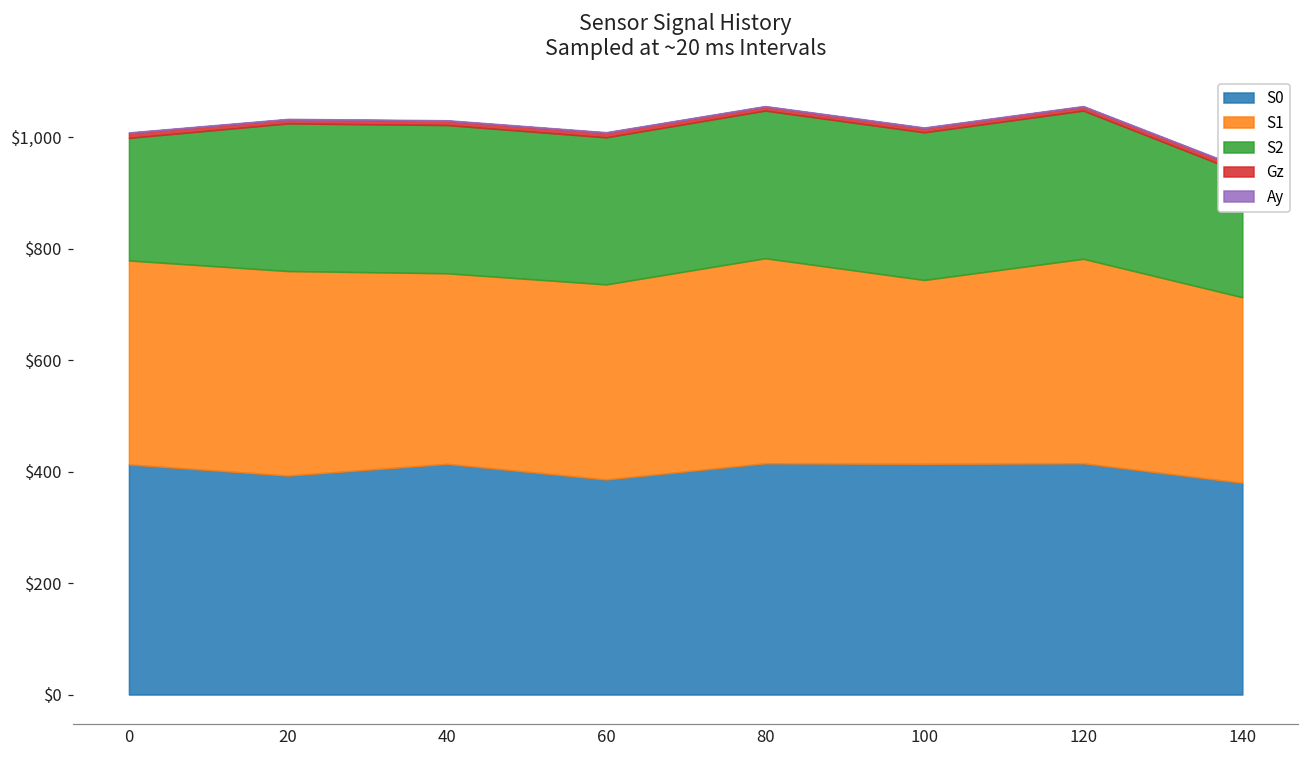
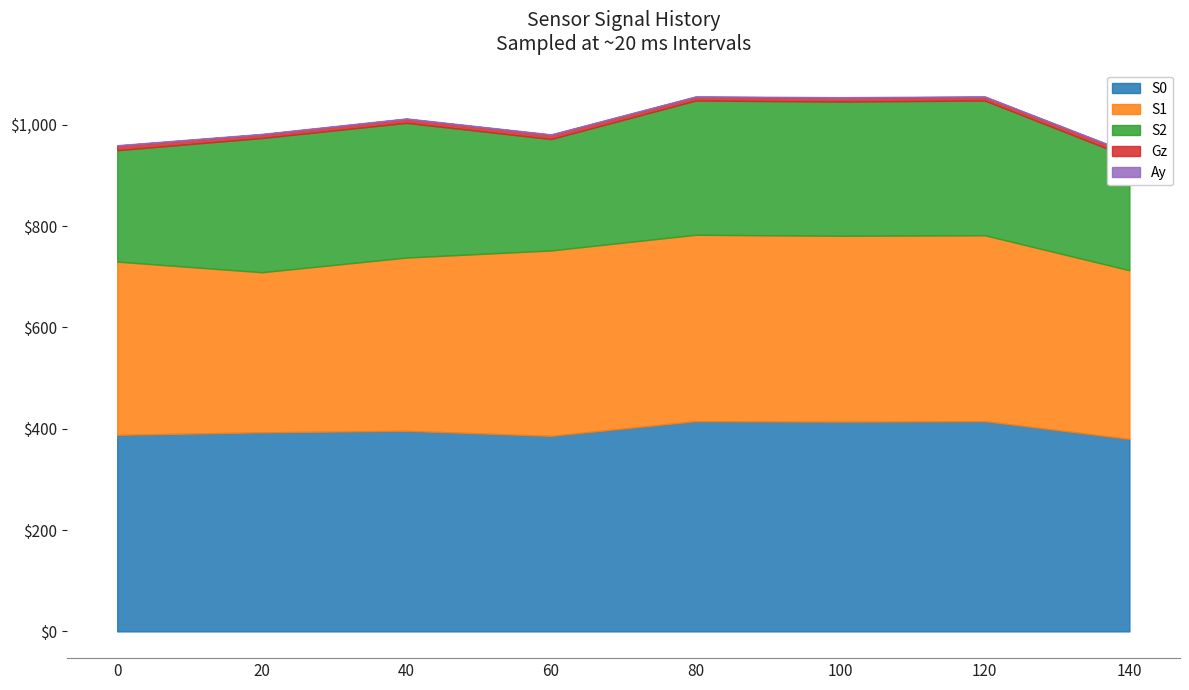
  {
    "S0": {
-     "0": "$410",
+     "0": "$390",
      "20": "$390",
-     "40": "$410",
+     "40": "$400",
      "60": "$390",
      "80": "$420",
      "100": "$410",
      "120": "$420",
      "140": "$380"
    },
    "S1": {
-     "0": "$370",
-     "20": "$370",
+     "0": "$340",
+     "20": "$320",
      "40": "$340",
-     "60": "$350",
+     "60": "$370",
      "80": "$370",
-     "100": "$330",
+     "100": "$370",
      "120": "$370",
      "140": "$330"
    },
    "S2": {
      "0": "$220",
      "20": "$270",
      "40": "$270",
-     "60": "$260",
+     "60": "$220",
      "80": "$270",
      "100": "$270",
      "120": "$270"
    }
  }
